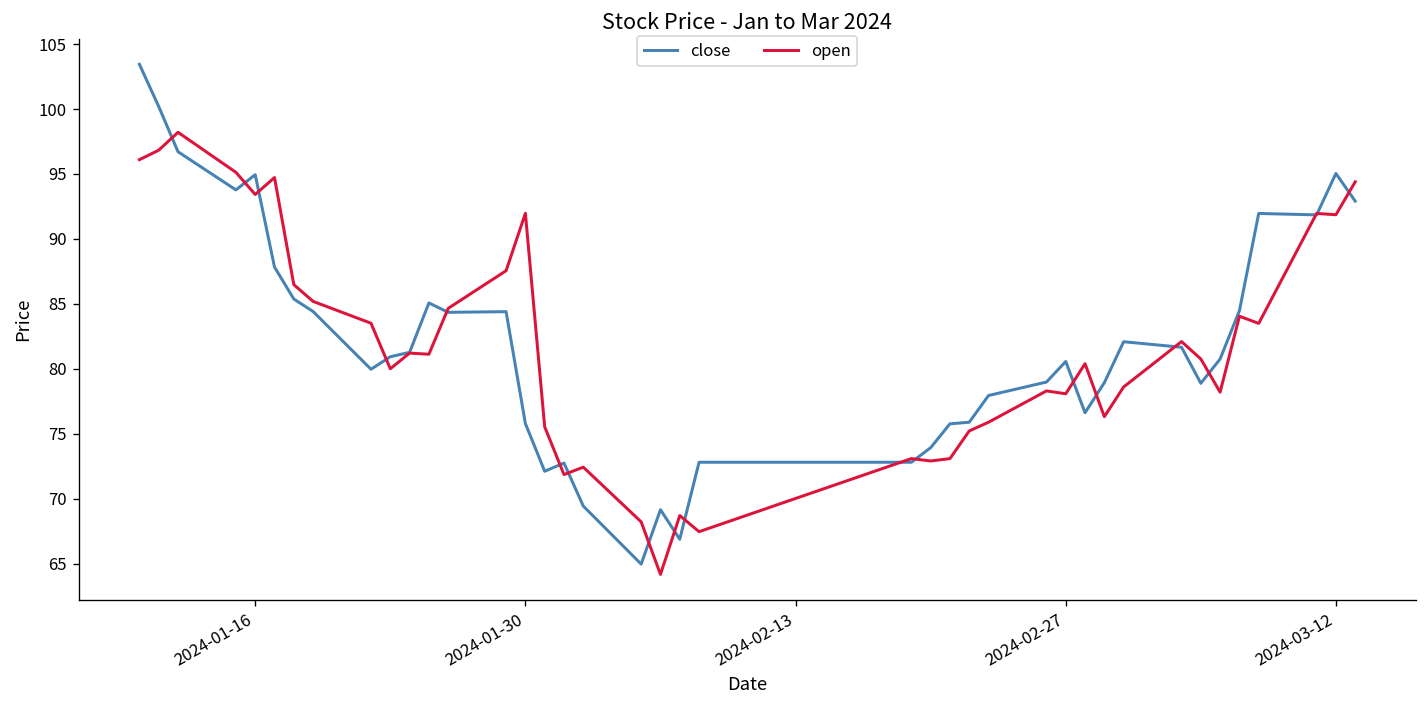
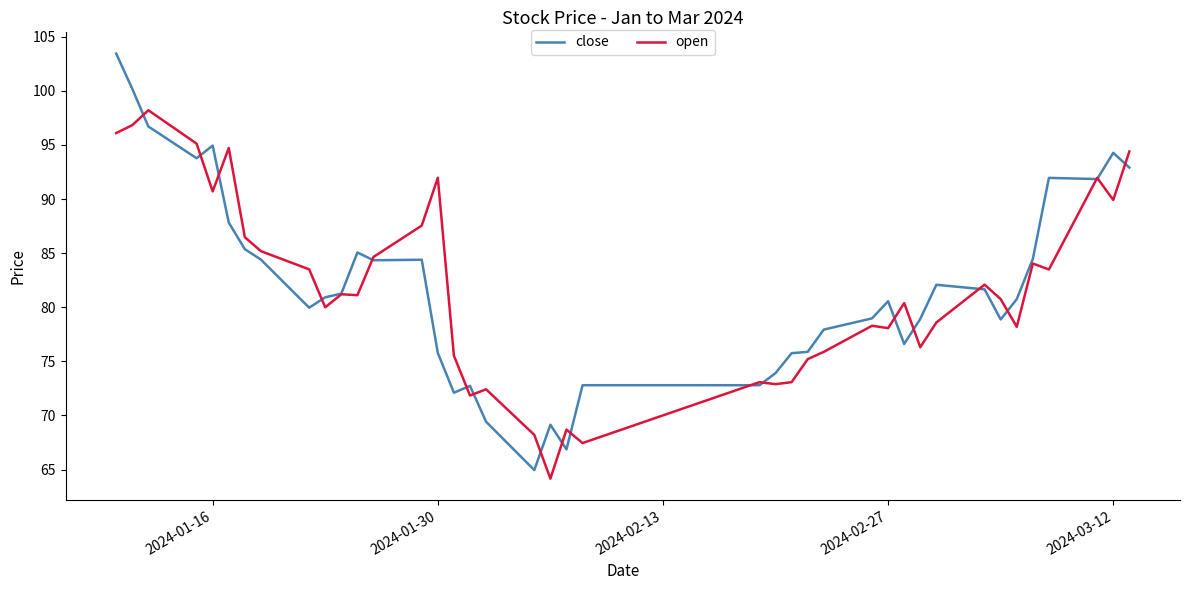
  {
    "close": {
      "2024-01-16": 94.9,
      "2024-01-30": 75.8,
      "2024-02-27": 80.6,
-     "2024-03-12": 95.0
+     "2024-03-12": 94.3
    },
    "open": {
-     "2024-01-16": 93.4,
+     "2024-01-16": 90.7,
      "2024-01-30": 92.0,
      "2024-02-27": 78.1,
-     "2024-03-12": 91.9
+     "2024-03-12": 89.9
    }
  }
